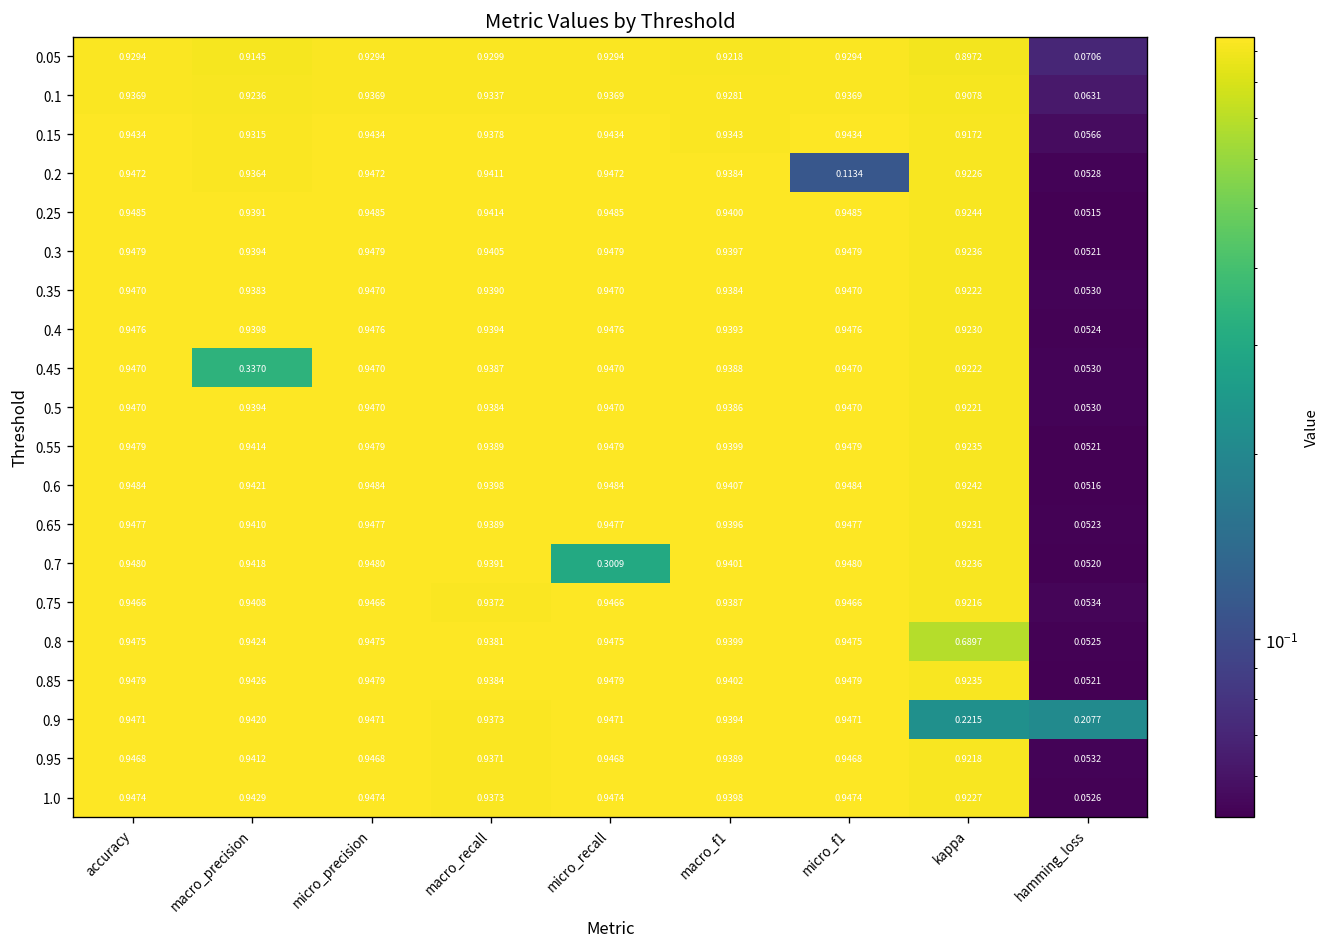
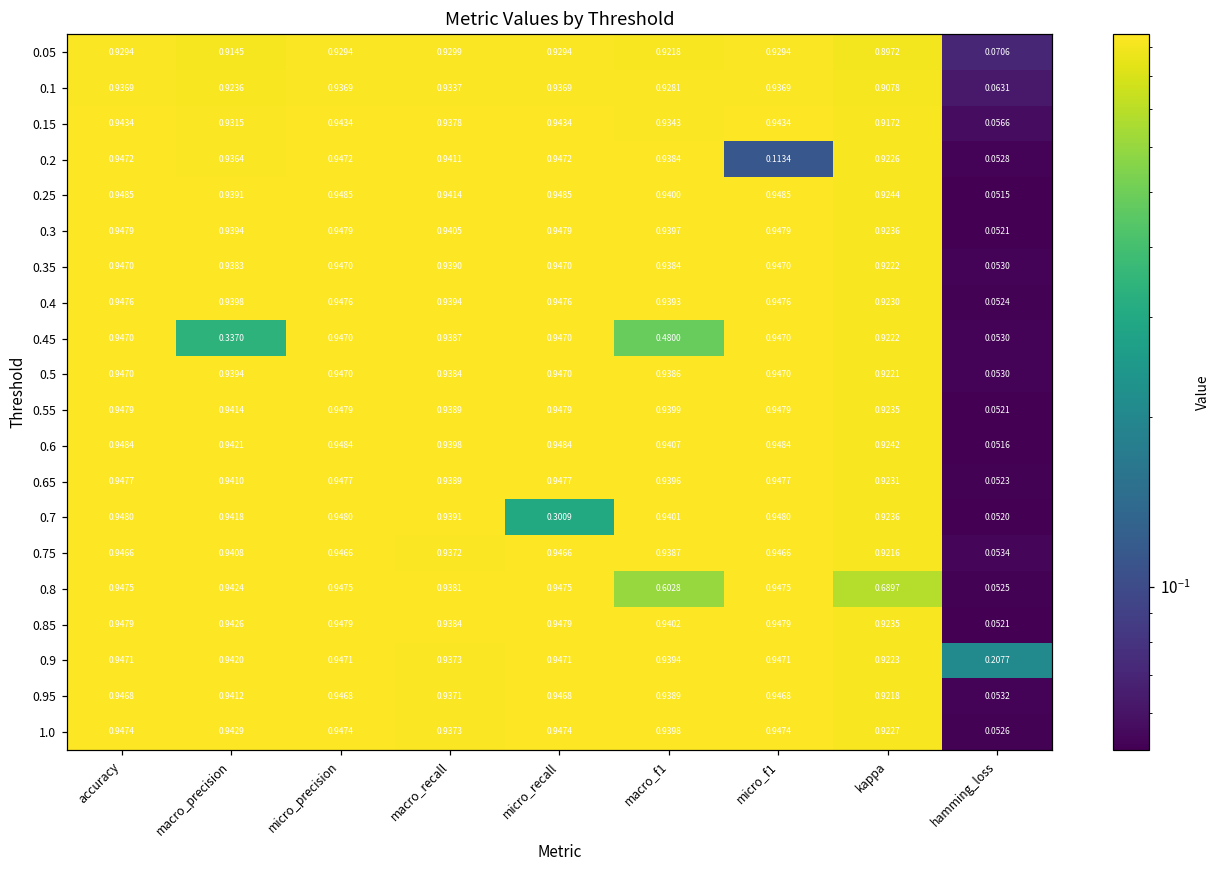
  {
    "0.05": {
      "accuracy": 0.9294,
      "macro_precision": 0.9145,
      "micro_precision": 0.9294,
      "macro_recall": 0.9299,
      "micro_recall": 0.9294,
      "macro_f1": 0.9218,
      "micro_f1": 0.9294,
      "kappa": 0.8972,
      "hamming_loss": 0.0706
    },
    "0.1": {
      "accuracy": 0.9369,
      "macro_precision": 0.9236,
      "micro_precision": 0.9369,
      "macro_recall": 0.9337,
      "micro_recall": 0.9369,
      "macro_f1": 0.9281,
      "micro_f1": 0.9369,
      "kappa": 0.9078,
      "hamming_loss": 0.0631
    },
    "0.15": {
      "accuracy": 0.9434,
      "macro_precision": 0.9315,
      "micro_precision": 0.9434,
      "macro_recall": 0.9378,
      "micro_recall": 0.9434,
      "macro_f1": 0.9343,
      "micro_f1": 0.9434,
      "kappa": 0.9172,
      "hamming_loss": 0.0566
    },
    "0.2": {
      "accuracy": 0.9472,
      "macro_precision": 0.9364,
      "micro_precision": 0.9472,
      "macro_recall": 0.9411,
      "micro_recall": 0.9472,
      "macro_f1": 0.9384,
      "micro_f1": 0.1134,
      "kappa": 0.9226,
      "hamming_loss": 0.0528
    },
    "0.25": {
      "accuracy": 0.9485,
      "macro_precision": 0.9391,
      "micro_precision": 0.9485,
      "macro_recall": 0.9414,
      "micro_recall": 0.9485,
      "macro_f1": 0.9400,
      "micro_f1": 0.9485,
      "kappa": 0.9244,
      "hamming_loss": 0.0515
    },
    "0.3": {
      "accuracy": 0.9479,
      "macro_precision": 0.9394,
      "micro_precision": 0.9479,
      "macro_recall": 0.9405,
      "micro_recall": 0.9479,
      "macro_f1": 0.9397,
      "micro_f1": 0.9479,
      "kappa": 0.9236,
      "hamming_loss": 0.0521
    },
    "0.35": {
      "accuracy": 0.9470,
      "macro_precision": 0.9383,
      "micro_precision": 0.9470,
      "macro_recall": 0.9390,
      "micro_recall": 0.9470,
      "macro_f1": 0.9384,
      "micro_f1": 0.9470,
      "kappa": 0.9222,
      "hamming_loss": 0.0530
    },
    "0.4": {
      "accuracy": 0.9476,
      "macro_precision": 0.9398,
      "micro_precision": 0.9476,
      "macro_recall": 0.9394,
      "micro_recall": 0.9476,
      "macro_f1": 0.9393,
      "micro_f1": 0.9476,
      "kappa": 0.9230,
      "hamming_loss": 0.0524
    },
    "0.45": {
      "accuracy": 0.9470,
      "macro_precision": 0.3370,
      "micro_precision": 0.9470,
      "macro_recall": 0.9387,
      "micro_recall": 0.9470,
-     "macro_f1": 0.9388,
+     "macro_f1": 0.4800,
      "micro_f1": 0.9470,
      "kappa": 0.9222,
      "hamming_loss": 0.0530
    },
    "0.5": {
      "accuracy": 0.9470,
      "macro_precision": 0.9394,
      "micro_precision": 0.9470,
      "macro_recall": 0.9384,
      "micro_recall": 0.9470,
      "macro_f1": 0.9386,
      "micro_f1": 0.9470,
      "kappa": 0.9221,
      "hamming_loss": 0.0530
    },
    "0.55": {
      "accuracy": 0.9479,
      "macro_precision": 0.9414,
      "micro_precision": 0.9479,
      "macro_recall": 0.9389,
      "micro_recall": 0.9479,
      "macro_f1": 0.9399,
      "micro_f1": 0.9479,
      "kappa": 0.9235,
      "hamming_loss": 0.0521
    },
    "0.6": {
      "accuracy": 0.9484,
      "macro_precision": 0.9421,
      "micro_precision": 0.9484,
      "macro_recall": 0.9398,
      "micro_recall": 0.9484,
      "macro_f1": 0.9407,
      "micro_f1": 0.9484,
      "kappa": 0.9242,
      "hamming_loss": 0.0516
    },
    "0.65": {
      "accuracy": 0.9477,
      "macro_precision": 0.9410,
      "micro_precision": 0.9477,
      "macro_recall": 0.9389,
      "micro_recall": 0.9477,
      "macro_f1": 0.9396,
      "micro_f1": 0.9477,
      "kappa": 0.9231,
      "hamming_loss": 0.0523
    },
    "0.7": {
      "accuracy": 0.9480,
      "macro_precision": 0.9418,
      "micro_precision": 0.9480,
      "macro_recall": 0.9391,
      "micro_recall": 0.3009,
      "macro_f1": 0.9401,
      "micro_f1": 0.9480,
      "kappa": 0.9236,
      "hamming_loss": 0.0520
    },
    "0.75": {
      "accuracy": 0.9466,
      "macro_precision": 0.9408,
      "micro_precision": 0.9466,
      "macro_recall": 0.9372,
      "micro_recall": 0.9466,
      "macro_f1": 0.9387,
      "micro_f1": 0.9466,
      "kappa": 0.9216,
      "hamming_loss": 0.0534
    },
    "0.8": {
      "accuracy": 0.9475,
      "macro_precision": 0.9424,
      "micro_precision": 0.9475,
      "macro_recall": 0.9381,
      "micro_recall": 0.9475,
-     "macro_f1": 0.9399,
+     "macro_f1": 0.6028,
      "micro_f1": 0.9475,
      "kappa": 0.6897,
      "hamming_loss": 0.0525
    },
    "0.85": {
      "accuracy": 0.9479,
      "macro_precision": 0.9426,
      "micro_precision": 0.9479,
      "macro_recall": 0.9384,
      "micro_recall": 0.9479,
      "macro_f1": 0.9402,
      "micro_f1": 0.9479,
      "kappa": 0.9235,
      "hamming_loss": 0.0521
    },
    "0.9": {
      "accuracy": 0.9471,
      "macro_precision": 0.9420,
      "micro_precision": 0.9471,
      "macro_recall": 0.9373,
      "micro_recall": 0.9471,
      "macro_f1": 0.9394,
      "micro_f1": 0.9471,
-     "kappa": 0.2215,
+     "kappa": 0.9223,
      "hamming_loss": 0.2077
    },
    "0.95": {
      "accuracy": 0.9468,
      "macro_precision": 0.9412,
      "micro_precision": 0.9468,
      "macro_recall": 0.9371,
      "micro_recall": 0.9468,
      "macro_f1": 0.9389,
      "micro_f1": 0.9468,
      "kappa": 0.9218,
      "hamming_loss": 0.0532
    },
    "1.0": {
      "accuracy": 0.9474,
      "macro_precision": 0.9429,
      "micro_precision": 0.9474,
      "macro_recall": 0.9373,
      "micro_recall": 0.9474,
      "macro_f1": 0.9398,
      "micro_f1": 0.9474,
      "kappa": 0.9227,
      "hamming_loss": 0.0526
    }
  }
